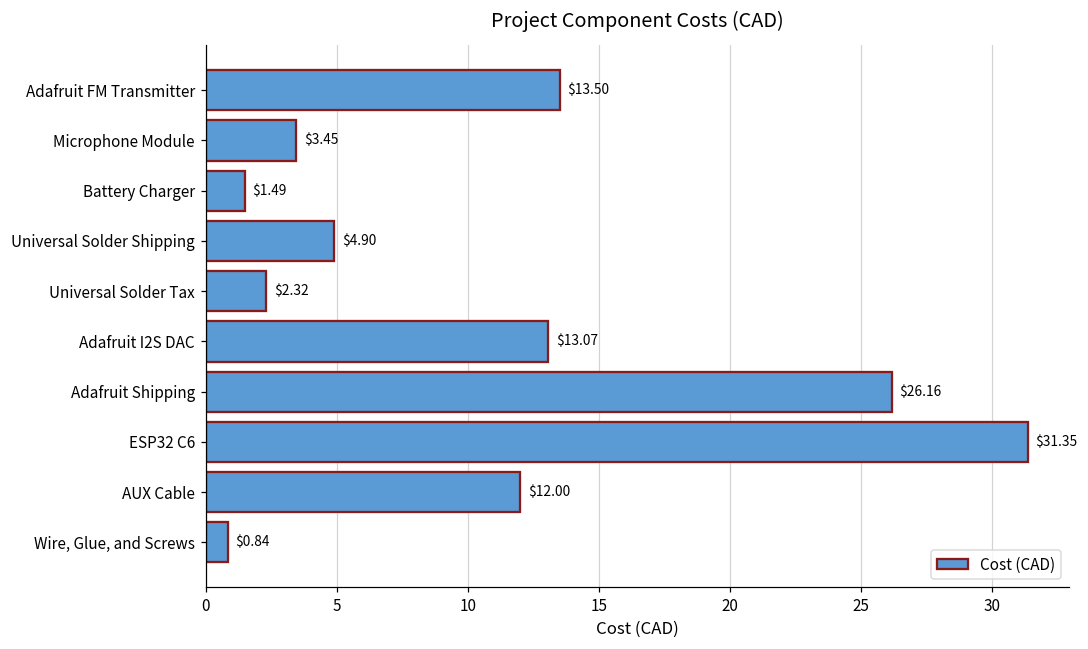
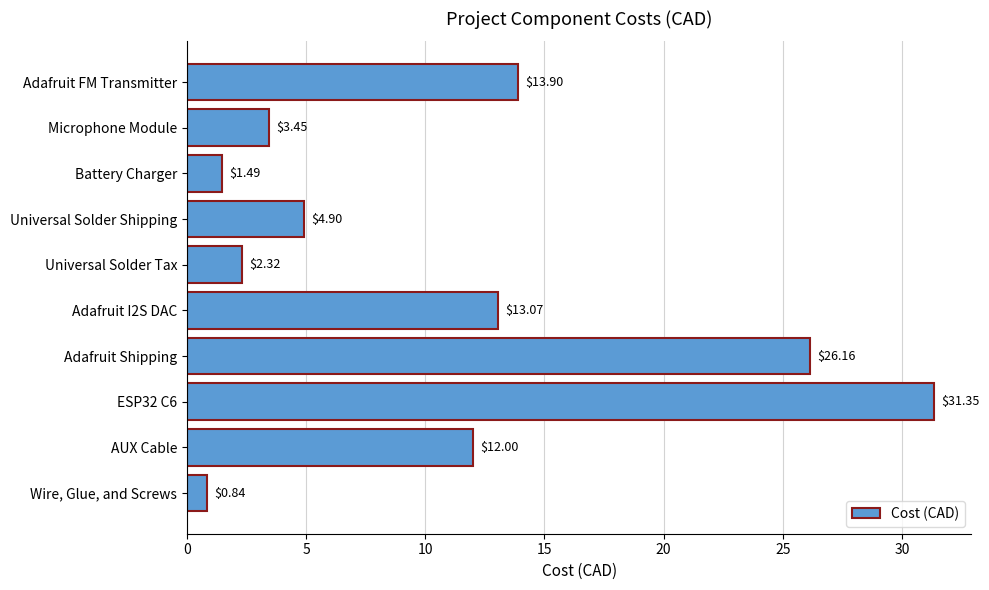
  {
-   "Adafruit FM Transmitter": "$13.50",
+   "Adafruit FM Transmitter": "$13.90",
    "Microphone Module": "$3.45",
    "Battery Charger": "$1.49",
    "Universal Solder Shipping": "$4.90",
    "Universal Solder Tax": "$2.32",
    "Adafruit I2S DAC": "$13.07",
    "Adafruit Shipping": "$26.16",
    "ESP32 C6": "$31.35",
    "AUX Cable": "$12.00",
    "Wire, Glue, and Screws": "$0.84"
  }
